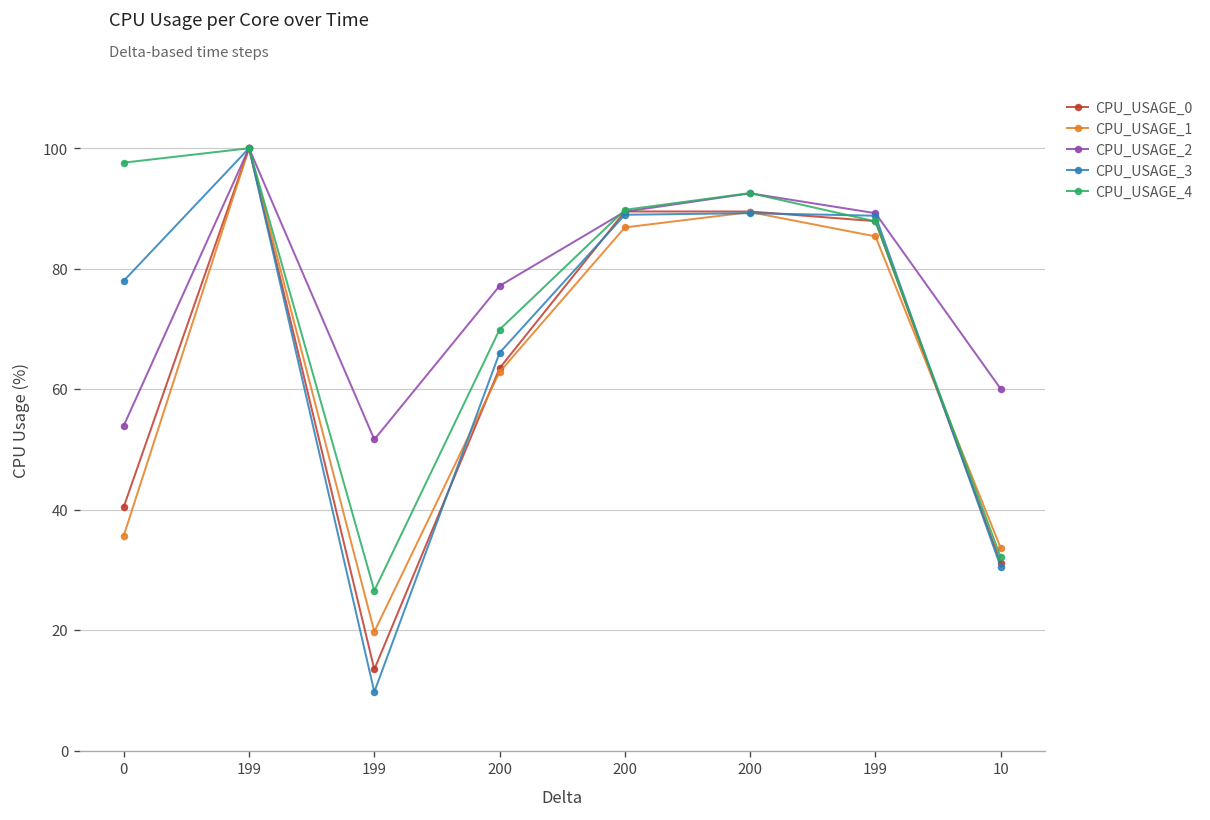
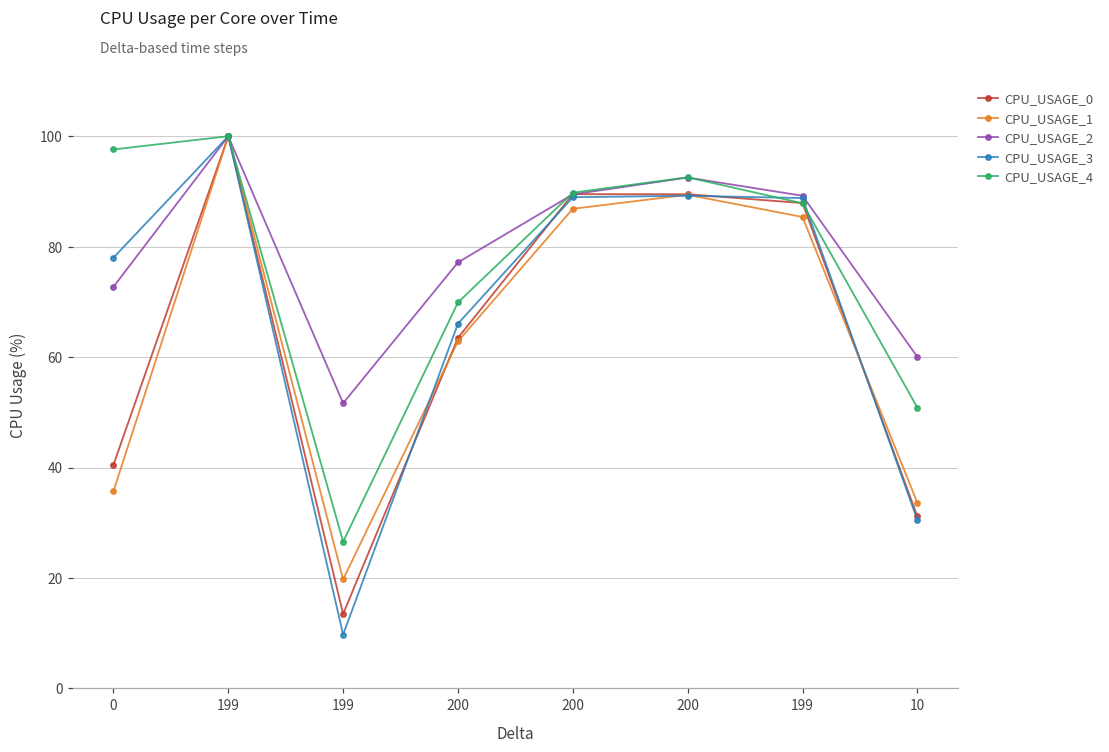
  {
    "CPU_USAGE_0": {
      "0": 40,
      "10": 31
    },
    "CPU_USAGE_1": {
      "0": 36,
      "10": 34
    },
    "CPU_USAGE_2": {
-     "0": 54,
+     "0": 73,
      "10": 60
    },
    "CPU_USAGE_3": {
      "0": 78,
      "10": 30
    },
    "CPU_USAGE_4": {
      "0": 98,
-     "10": 32
+     "10": 51
    }
  }
